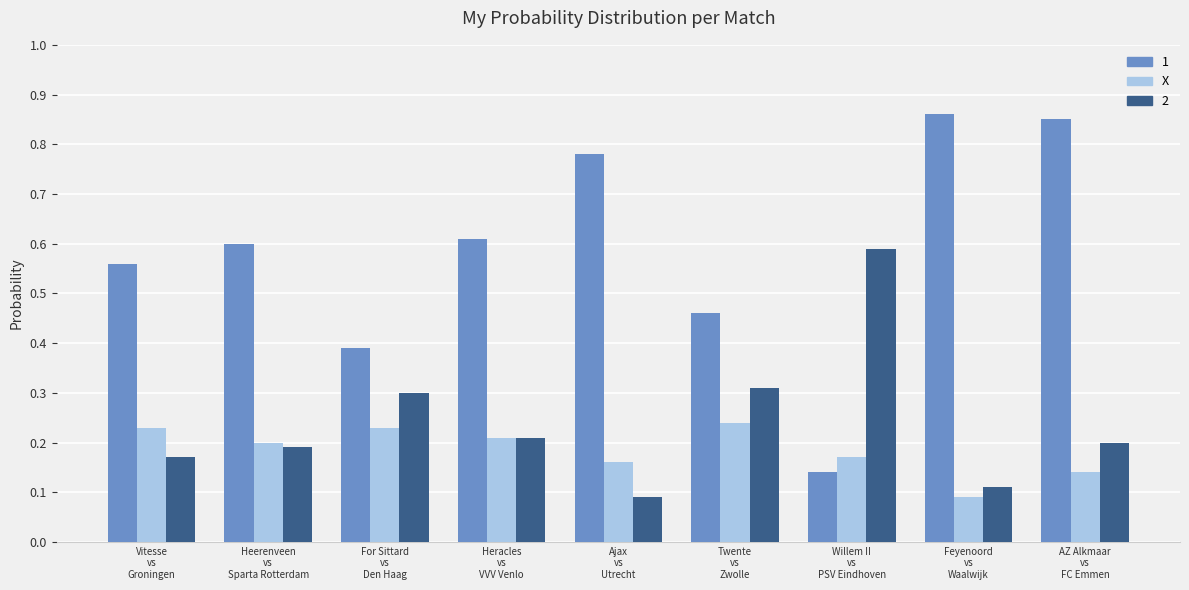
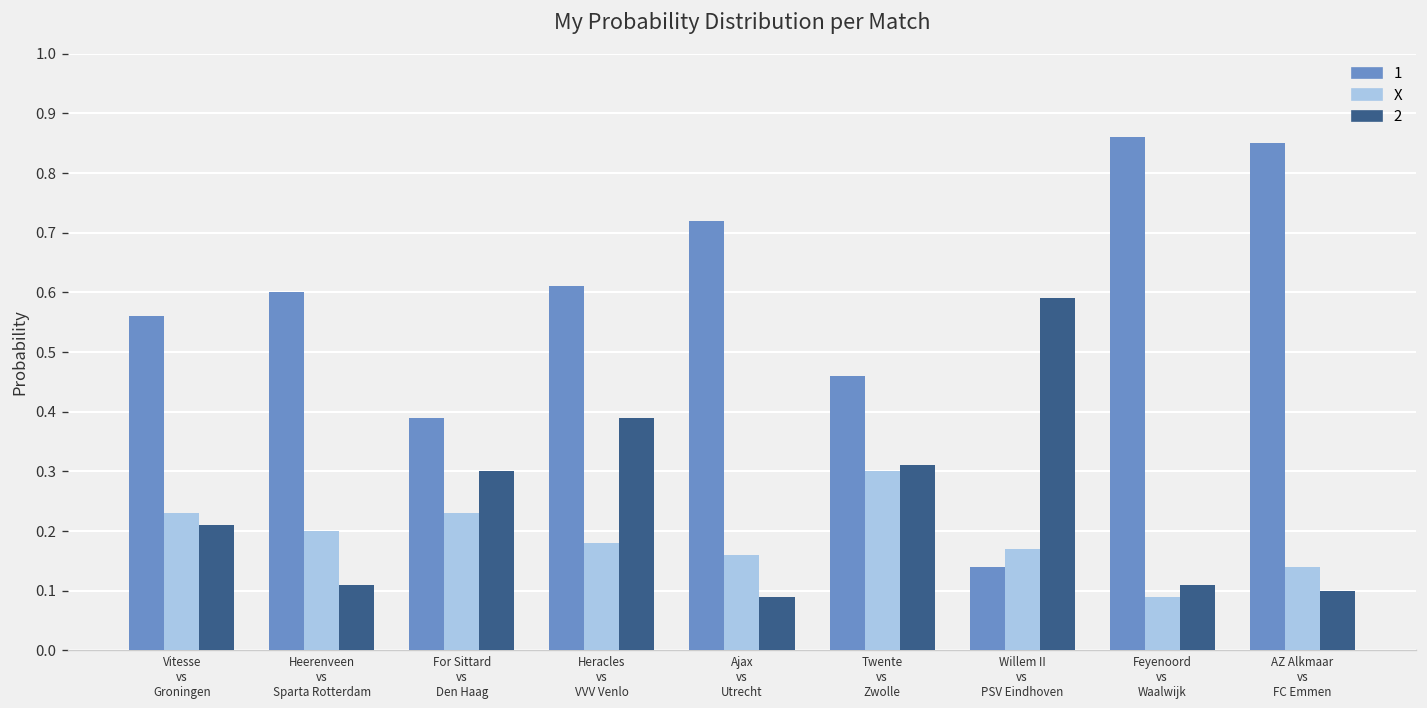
  {
    "1": {
      "Vitesse vs Groningen": 0.56,
      "Heerenveen vs Sparta Rotterdam": 0.60,
      "For Sittard vs Den Haag": 0.39,
      "Heracles vs VVV Venlo": 0.61,
-     "Ajax vs Utrecht": 0.78,
+     "Ajax vs Utrecht": 0.72,
      "Twente vs Zwolle": 0.46,
      "Willem II vs PSV Eindhoven": 0.14,
      "Feyenoord vs Waalwijk": 0.86,
      "AZ Alkmaar vs FC Emmen": 0.85
    },
    "X": {
      "Vitesse vs Groningen": 0.23,
      "Heerenveen vs Sparta Rotterdam": 0.20,
      "For Sittard vs Den Haag": 0.23,
-     "Heracles vs VVV Venlo": 0.21,
+     "Heracles vs VVV Venlo": 0.18,
      "Ajax vs Utrecht": 0.16,
-     "Twente vs Zwolle": 0.24,
+     "Twente vs Zwolle": 0.30,
      "Willem II vs PSV Eindhoven": 0.17,
      "Feyenoord vs Waalwijk": 0.09,
      "AZ Alkmaar vs FC Emmen": 0.14
    },
    "2": {
-     "Vitesse vs Groningen": 0.17,
-     "Heerenveen vs Sparta Rotterdam": 0.19,
+     "Vitesse vs Groningen": 0.21,
+     "Heerenveen vs Sparta Rotterdam": 0.11,
      "For Sittard vs Den Haag": 0.30,
-     "Heracles vs VVV Venlo": 0.21,
+     "Heracles vs VVV Venlo": 0.39,
      "Ajax vs Utrecht": 0.09,
      "Twente vs Zwolle": 0.31,
      "Willem II vs PSV Eindhoven": 0.59,
      "Feyenoord vs Waalwijk": 0.11,
-     "AZ Alkmaar vs FC Emmen": 0.2
+     "AZ Alkmaar vs FC Emmen": 0.1
    }
  }
